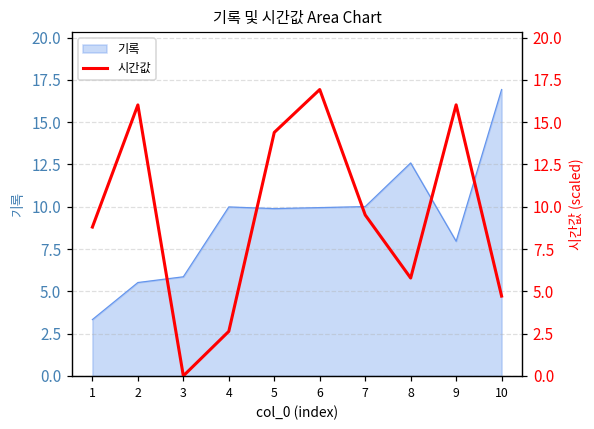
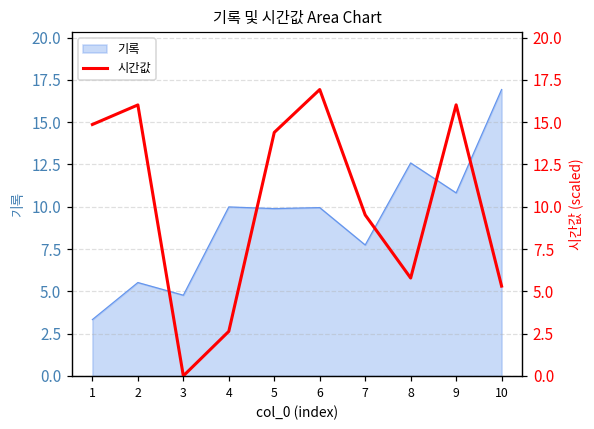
  {
    "기록": {
      "1": 3.3,
      "2": 5.5,
-     "3": 5.9,
+     "3": 4.8,
      "4": 10.0,
      "5": 9.9,
      "6": 10.0,
-     "7": 10.0,
+     "7": 7.7,
      "8": 12.6,
-     "9": 8.0,
+     "9": 10.8,
      "10": 16.9
    },
    "시간값": {
-     "1": 8.8,
+     "1": 14.9,
      "2": 16.0,
      "3": 0.0,
      "4": 2.6,
      "5": 14.4,
      "6": 16.9,
      "7": 9.5,
      "8": 5.8,
      "9": 16.0,
-     "10": 4.7
+     "10": 5.3
    }
  }
